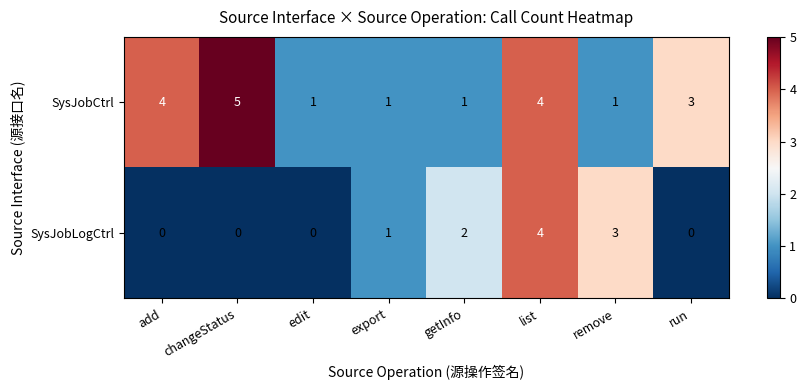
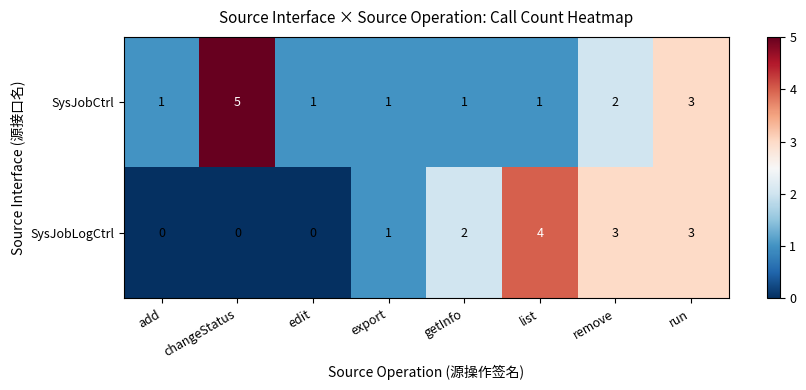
  {
    "SysJobCtrl": {
-     "add": 4,
+     "add": 1,
      "changeStatus": 5,
      "edit": 1,
      "export": 1,
      "getInfo": 1,
-     "list": 4,
-     "remove": 1,
+     "list": 1,
+     "remove": 2,
      "run": 3
    },
    "SysJobLogCtrl": {
      "add": 0,
      "changeStatus": 0,
      "edit": 0,
      "export": 1,
      "getInfo": 2,
      "list": 4,
      "remove": 3,
-     "run": 0
+     "run": 3
    }
  }
